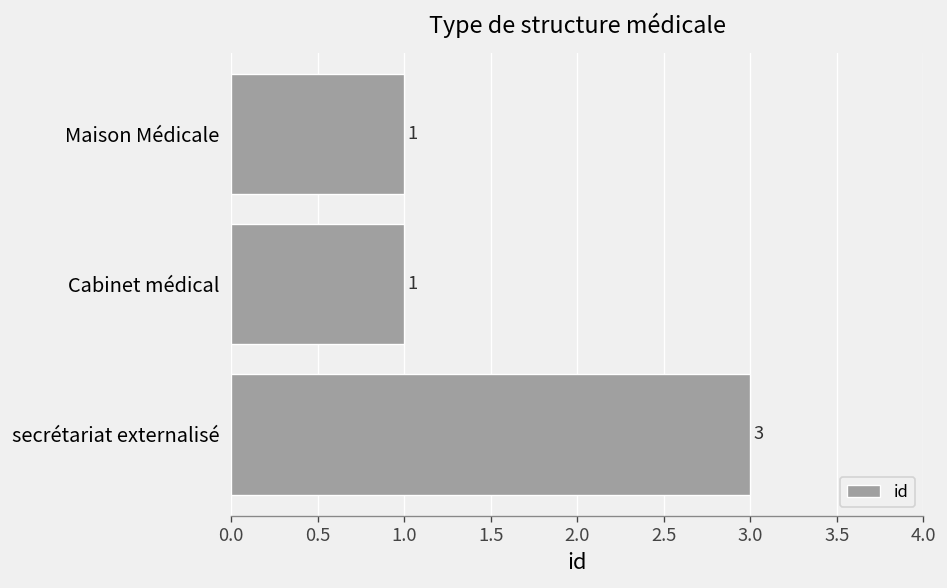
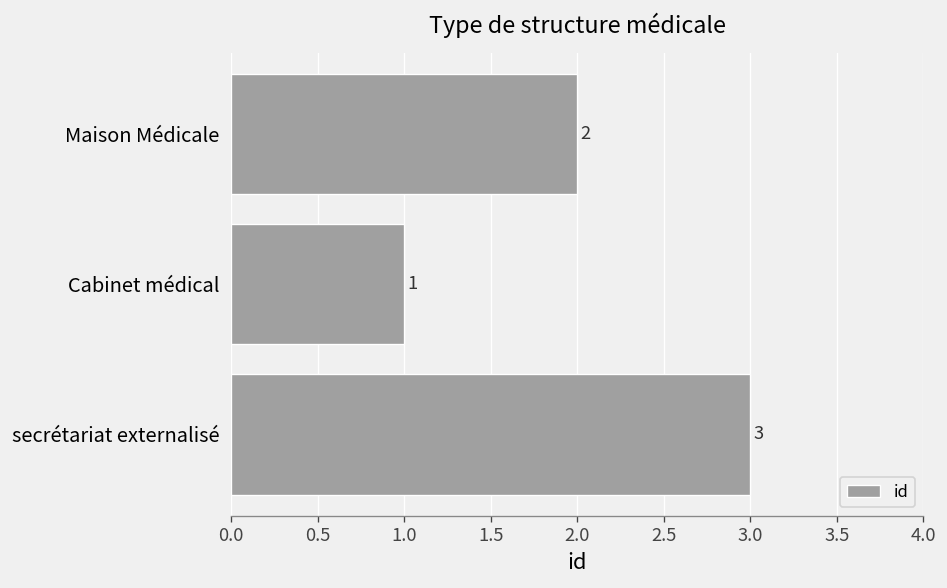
  {
-   "Maison Médicale": 1,
+   "Maison Médicale": 2,
    "Cabinet médical": 1,
    "secrétariat externalisé": 3
  }
